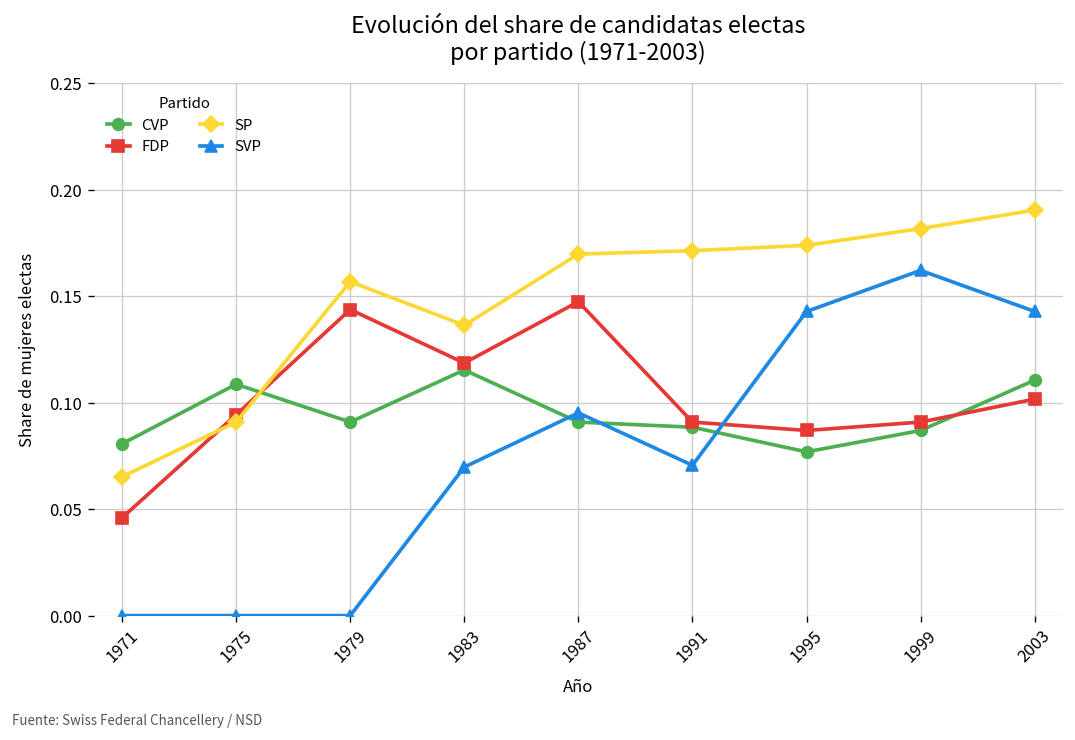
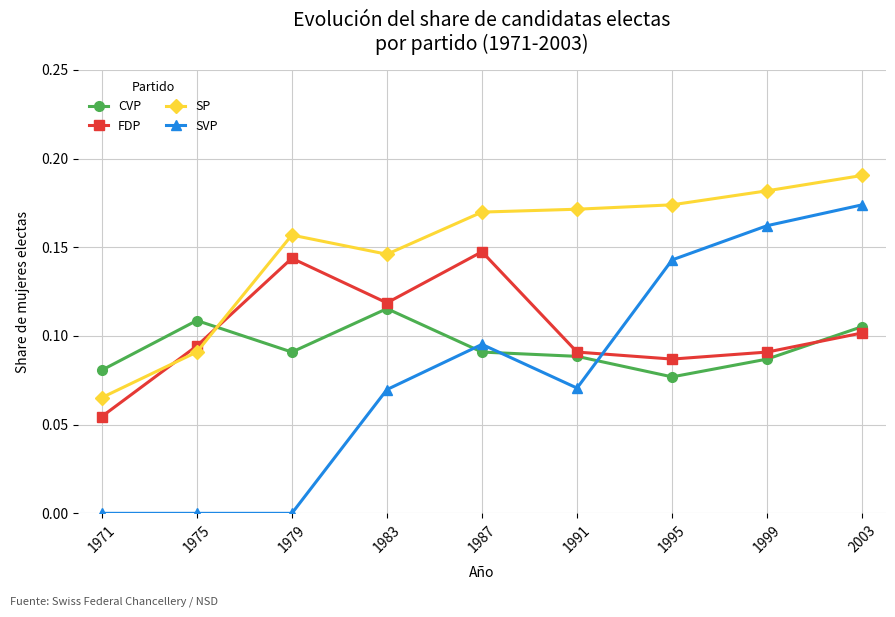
  {
    "CVP": {
      "1971": 0.081,
      "1975": 0.109,
      "1979": 0.091,
      "1983": 0.115,
      "1987": 0.091,
      "1991": 0.088,
      "1995": 0.077,
      "1999": 0.087,
-     "2003": 0.111
+     "2003": 0.105
    },
    "FDP": {
-     "1971": 0.046,
+     "1971": 0.055,
      "1975": 0.094,
      "1979": 0.144,
      "1983": 0.119,
      "1987": 0.147,
      "1991": 0.091,
      "1995": 0.087,
      "1999": 0.091,
      "2003": 0.102
    },
    "SP": {
      "1971": 0.065,
      "1975": 0.091,
      "1979": 0.157,
-     "1983": 0.136,
+     "1983": 0.146,
      "1987": 0.170,
      "1991": 0.171,
      "1995": 0.174,
      "1999": 0.182,
      "2003": 0.190
    },
    "SVP": {
      "1971": 0.000,
      "1975": 0.000,
      "1979": 0.000,
      "1983": 0.070,
      "1987": 0.095,
      "1991": 0.071,
      "1995": 0.143,
      "1999": 0.162,
-     "2003": 0.143
+     "2003": 0.174
    }
  }
